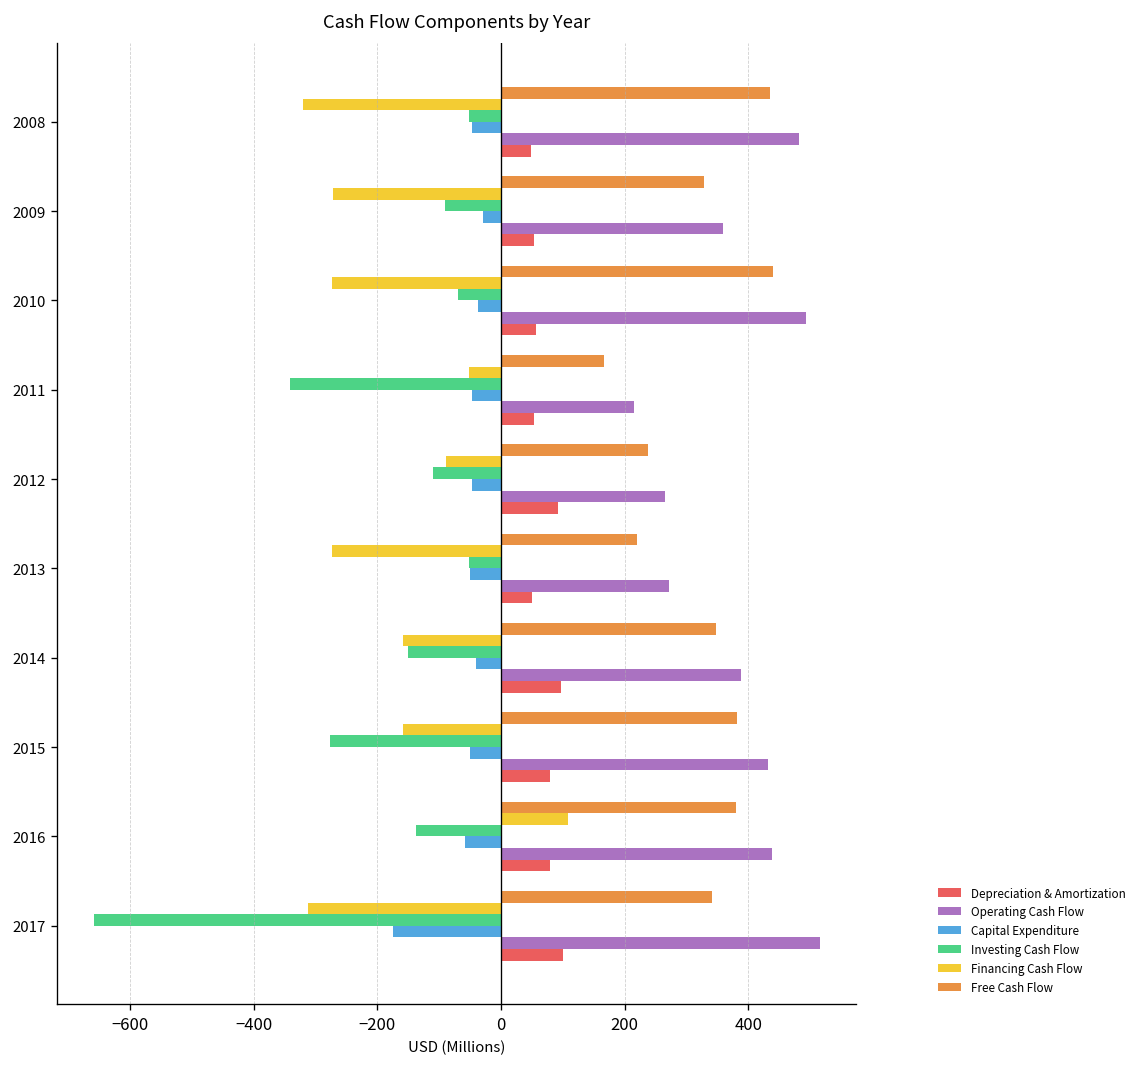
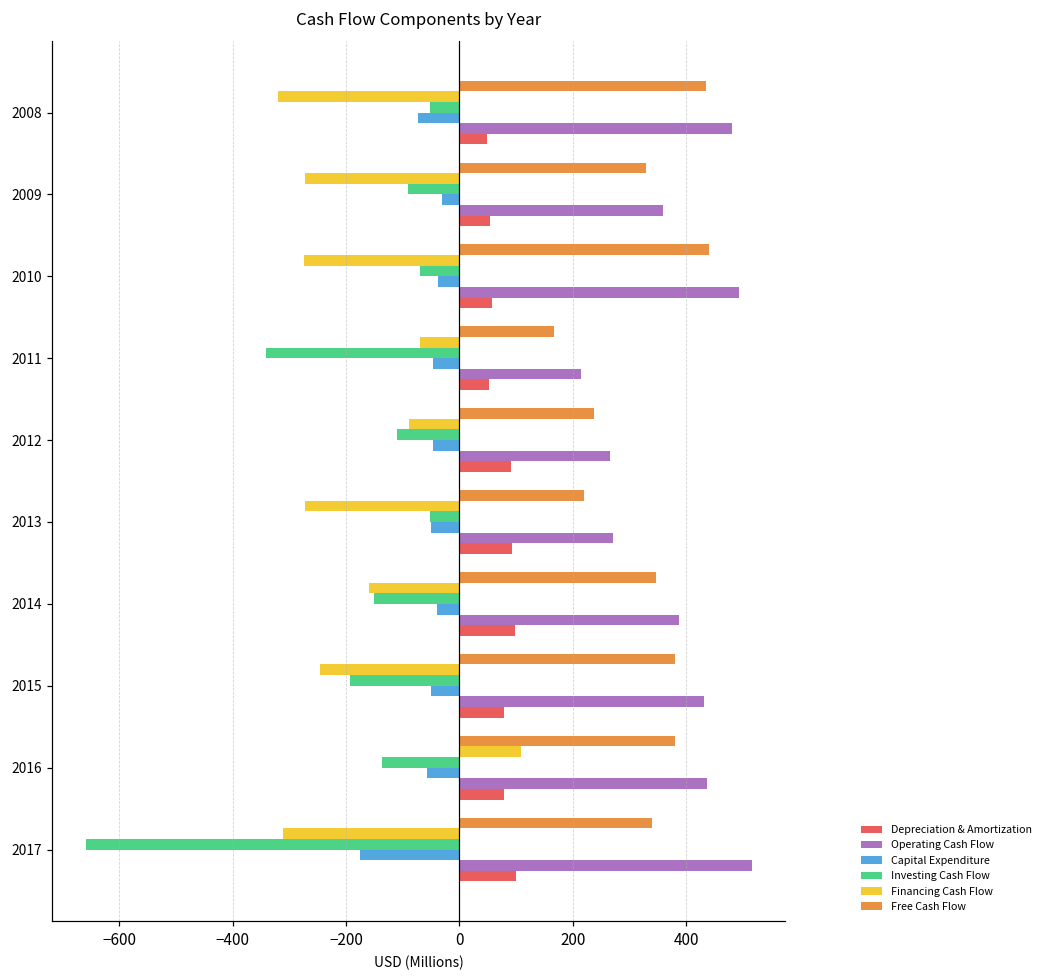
  {
    "Depreciation & Amortization": {
      "2008": 50,
      "2009": 50,
      "2010": 60,
      "2011": 50,
      "2012": 90,
-     "2013": 50,
+     "2013": 90,
      "2014": 100,
      "2015": 80,
      "2016": 80,
      "2017": 100
    },
    "Operating Cash Flow": {
      "2008": 480,
      "2009": 360,
      "2010": 490,
      "2011": 210,
      "2012": 270,
      "2013": 270,
      "2014": 390,
      "2015": 430,
      "2016": 440,
      "2017": 520
    },
    "Capital Expenditure": {
-     "2008": -50,
+     "2008": -70,
      "2009": -30,
      "2010": -40,
      "2011": -50,
      "2012": -50,
      "2013": -50,
      "2014": -40,
      "2015": -50,
      "2016": -60,
      "2017": -180
    },
    "Investing Cash Flow": {
      "2008": -50,
      "2009": -90,
      "2010": -70,
      "2011": -340,
      "2012": -110,
      "2013": -50,
      "2014": -150,
-     "2015": -280,
+     "2015": -190,
      "2016": -140,
      "2017": -660
    },
    "Financing Cash Flow": {
      "2008": -320,
      "2009": -270,
      "2010": -270,
-     "2011": -50,
+     "2011": -70,
      "2012": -90,
      "2013": -270,
      "2014": -160,
-     "2015": -160,
+     "2015": -250,
      "2016": 110,
      "2017": -310
    },
    "Free Cash Flow": {
      "2008": 440,
      "2009": 330,
      "2010": 440,
      "2011": 170,
      "2012": 240,
      "2013": 220,
      "2014": 350,
      "2015": 380,
      "2016": 380,
      "2017": 340
    }
  }
